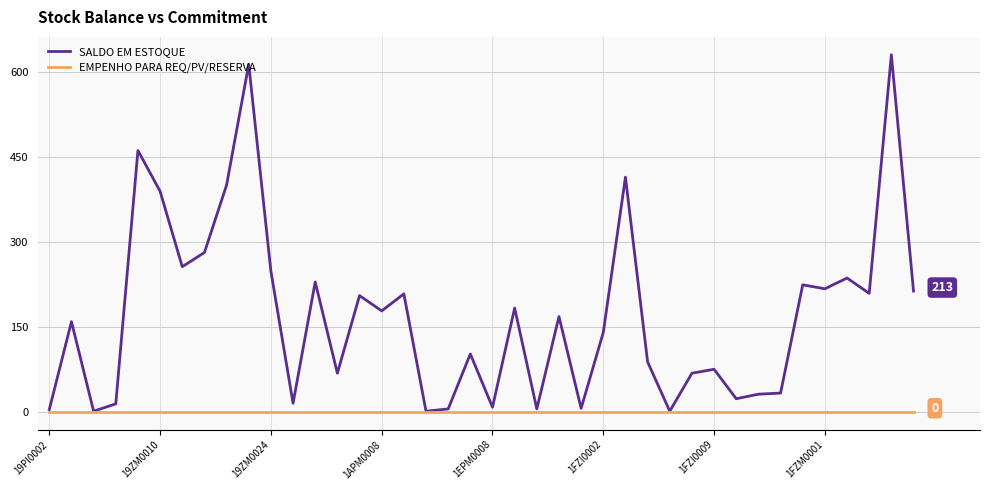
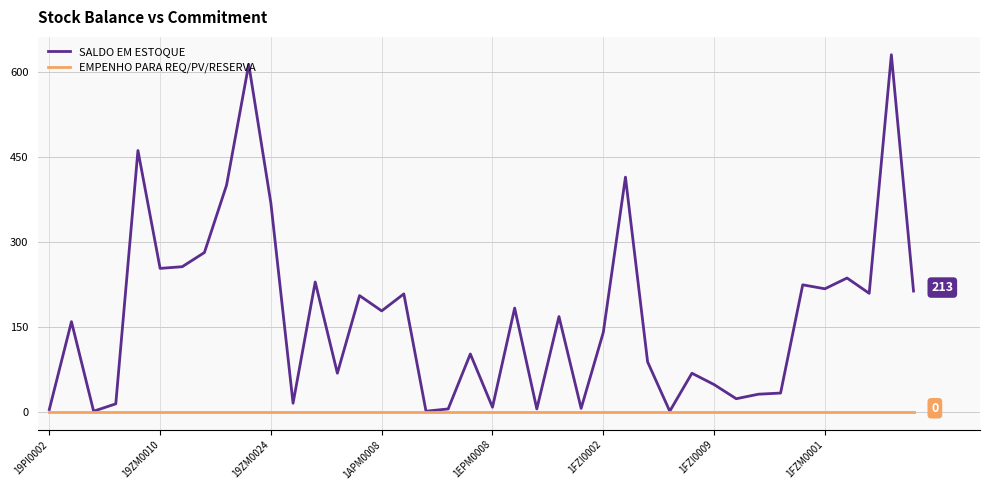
  {
    "SALDO EM ESTOQUE": {
-     "19ZM0010": 390,
-     "19ZM0024": 250,
+     "19ZM0010": 250,
+     "19ZM0024": 370,
      "1APM0008": 180,
      "1EPM0008": 10,
      "1FZI0002": 140,
-     "1FZI0009": 80,
+     "1FZI0009": 50,
      "1FZM0001": 220
    },
    "EMPENHO PARA REQ/PV/RESERVA": {
      "19ZM0010": 0,
      "19ZM0024": 0,
      "1APM0008": 0,
      "1EPM0008": 0,
      "1FZI0002": 0,
      "1FZI0009": 0,
      "1FZM0001": 0
    }
  }
